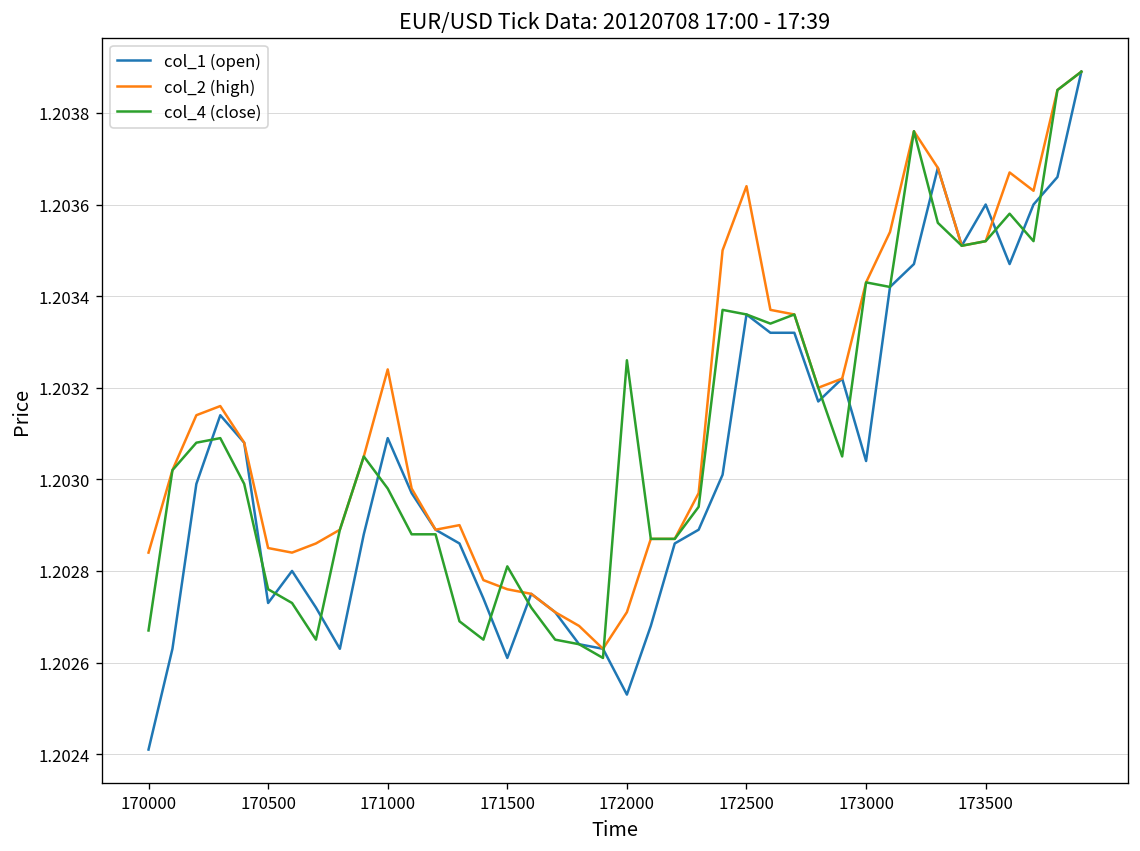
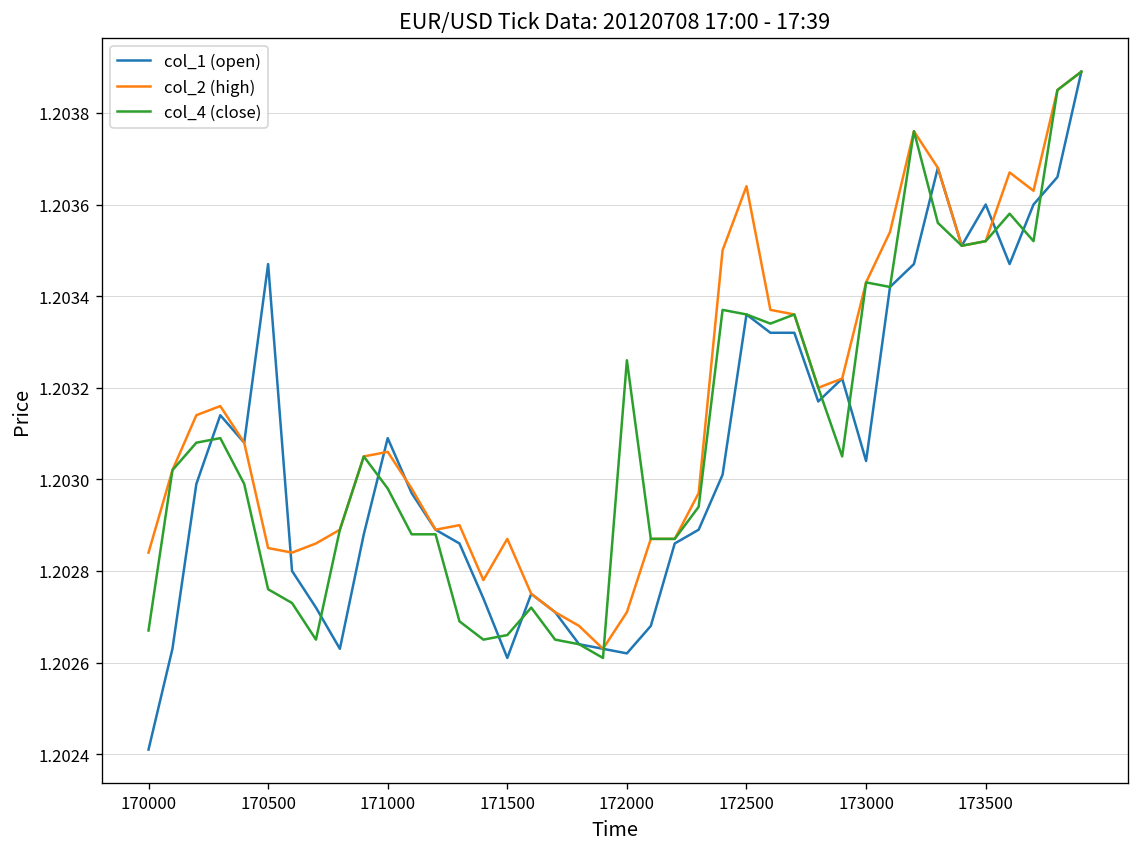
  {
    "col_1 (open)": {
      "170000": 1.20241,
-     "170500": 1.20273,
+     "170500": 1.20347,
      "171000": 1.20309,
      "171500": 1.20261,
-     "172000": 1.20253,
+     "172000": 1.20262,
      "173000": 1.20304,
      "173500": 1.20360
    },
    "col_2 (high)": {
      "170000": 1.20284,
      "170500": 1.20285,
-     "171000": 1.20324,
-     "171500": 1.20276,
+     "171000": 1.20306,
+     "171500": 1.20287,
      "172000": 1.20271,
      "172500": 1.20364
    },
    "col_4 (close)": {
      "170000": 1.20267,
      "170500": 1.20276,
      "171000": 1.20298,
-     "171500": 1.20281,
+     "171500": 1.20266,
      "172000": 1.20326
    }
  }
